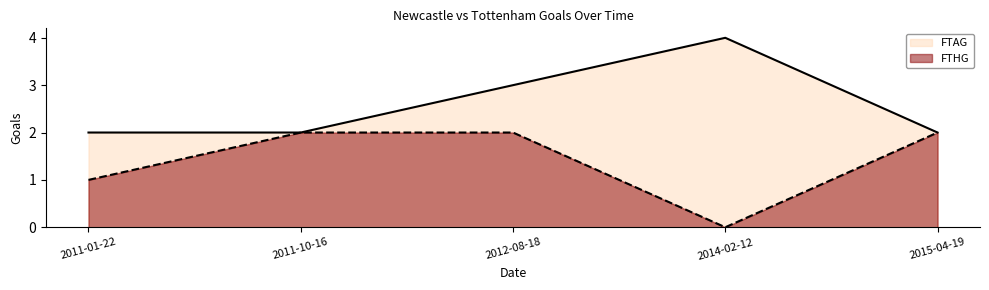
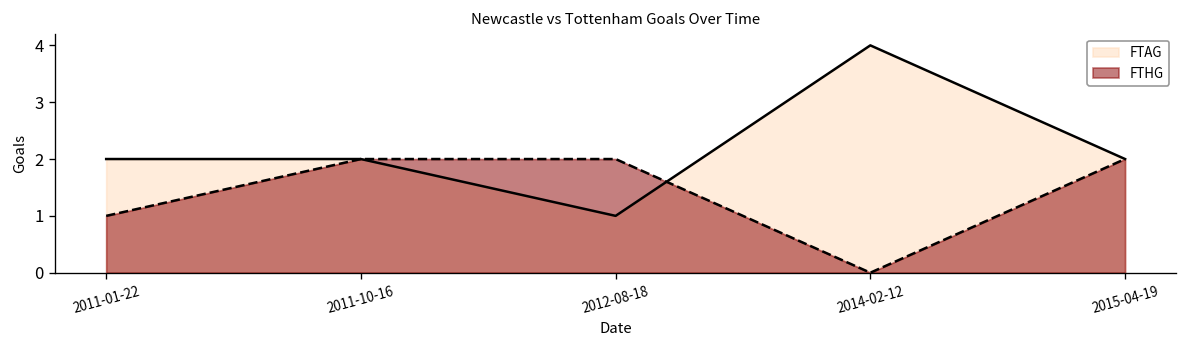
  {
    "FTAG": {
      "2011-01-22": 2,
-     "2012-08-18": 3,
+     "2012-08-18": 1,
      "2014-02-12": 4
    },
    "FTHG": {
      "2011-01-22": 1,
      "2012-08-18": 2,
      "2014-02-12": 0
    }
  }
